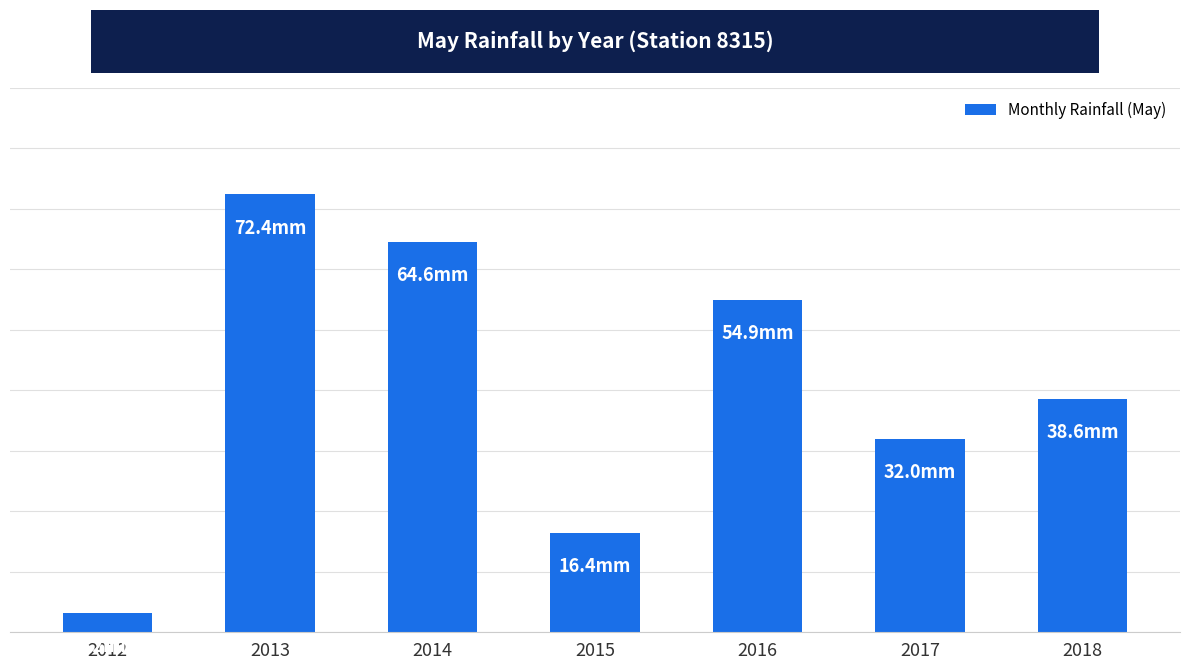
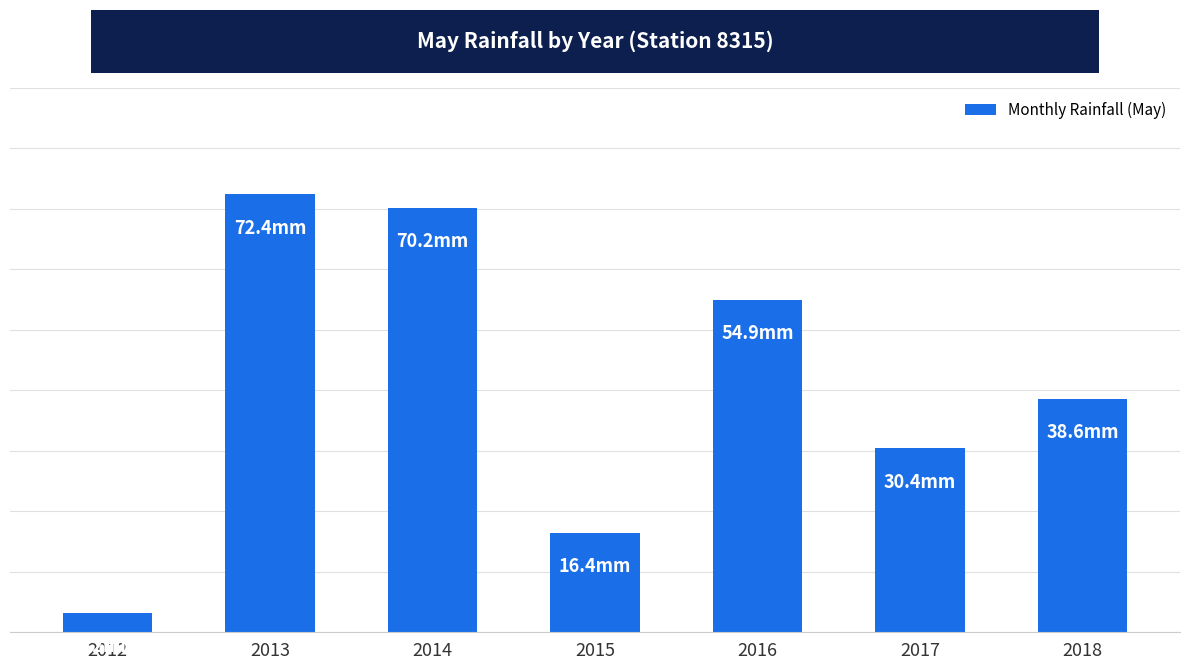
  {
    "2013": 72.4,
-   "2014": 64.6,
+   "2014": 70.2,
    "2015": 16.4,
    "2016": 54.9,
-   "2017": 32.0,
+   "2017": 30.4,
    "2018": 38.6
  }
